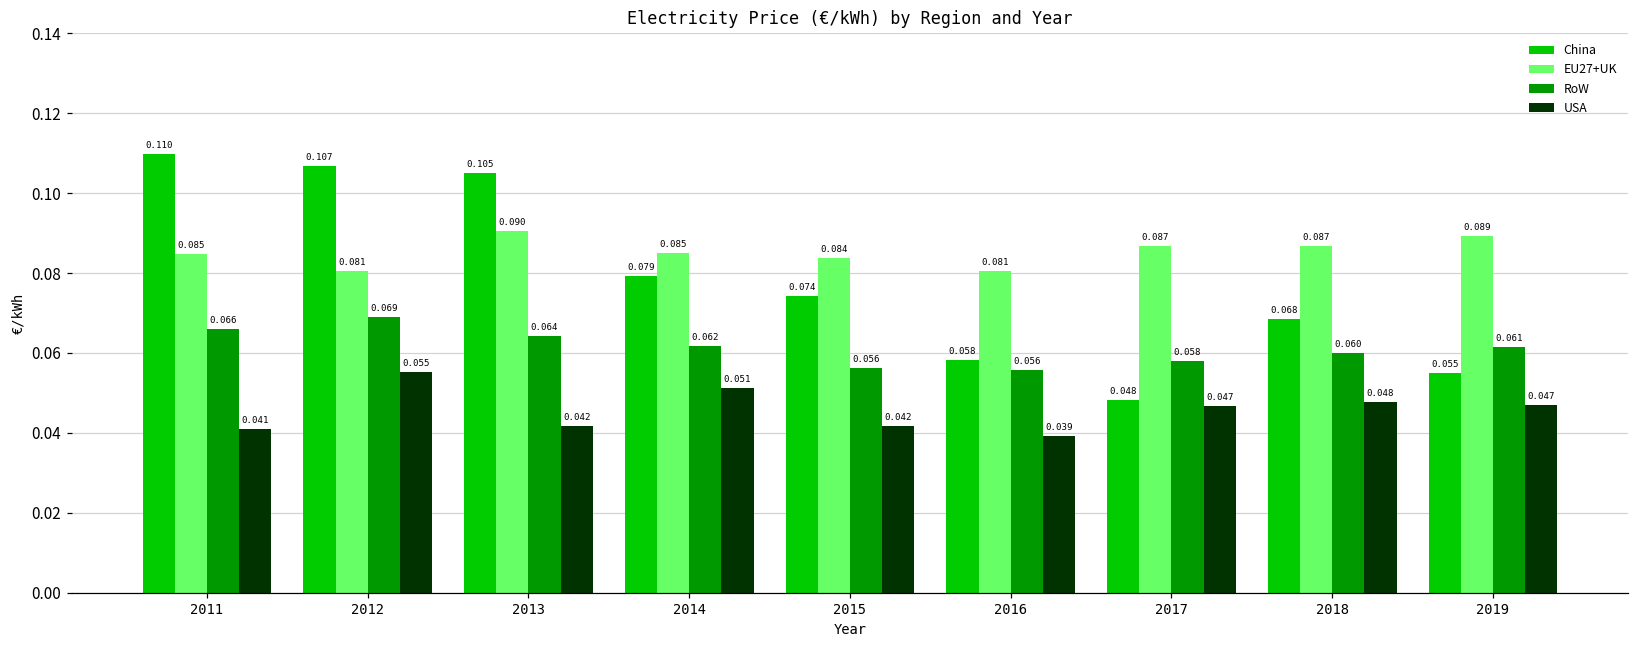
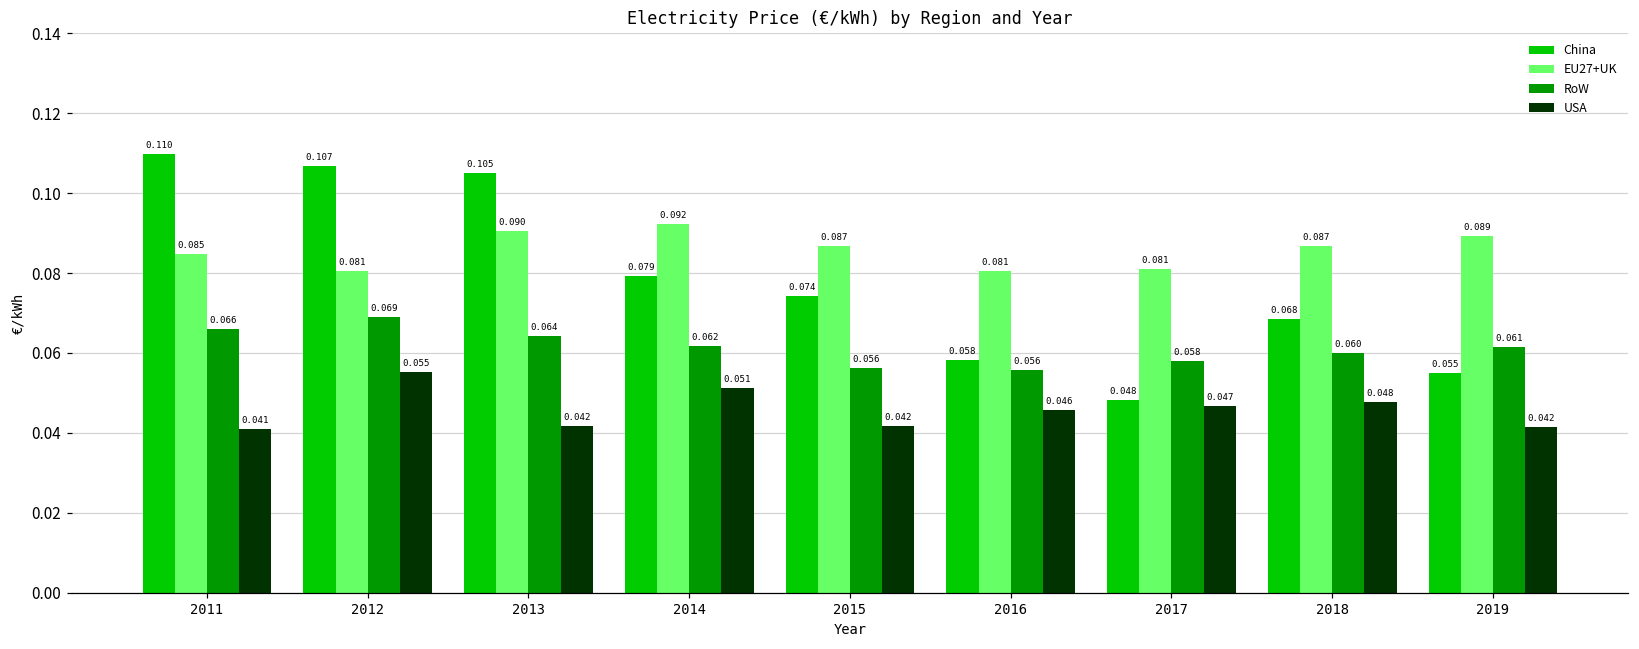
  {
    "EU27+UK": {
      "2011": 0.085,
      "2012": 0.081,
      "2013": 0.090,
-     "2014": 0.085,
-     "2015": 0.084,
+     "2014": 0.092,
+     "2015": 0.087,
      "2016": 0.081,
-     "2017": 0.087,
+     "2017": 0.081,
      "2018": 0.087,
      "2019": 0.089
    },
    "USA": {
      "2011": 0.041,
      "2012": 0.055,
      "2013": 0.042,
      "2014": 0.051,
      "2015": 0.042,
-     "2016": 0.039,
+     "2016": 0.046,
      "2017": 0.047,
      "2018": 0.048,
-     "2019": 0.047
+     "2019": 0.042
    }
  }
